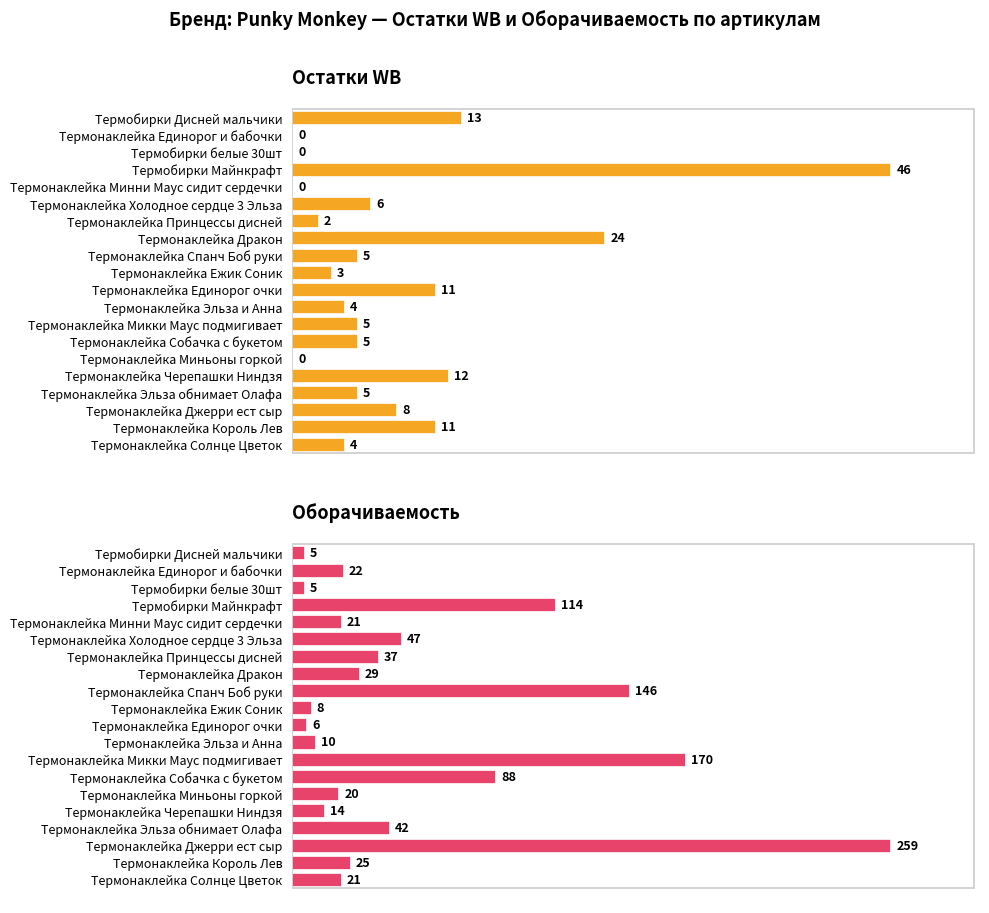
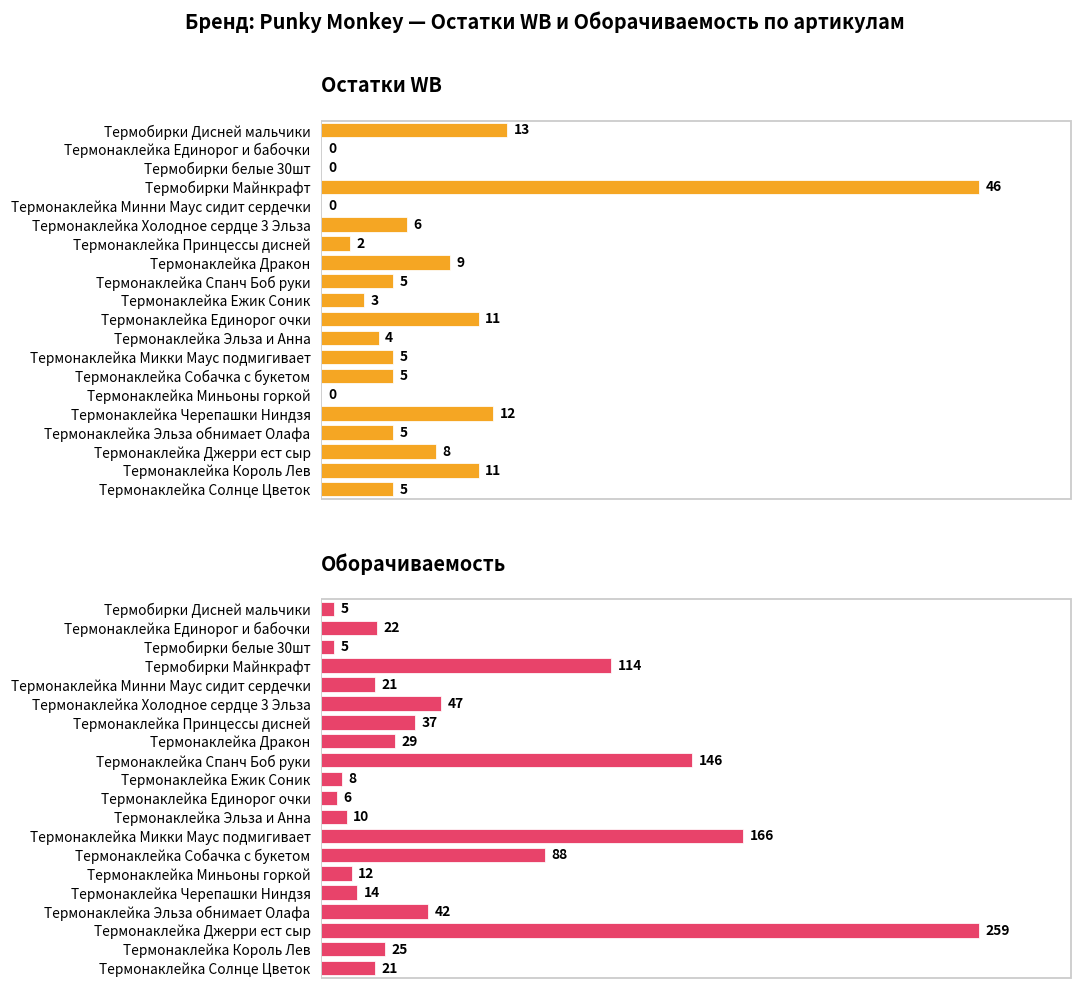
  {
    "Остатки WB": {
      "Термобирки Дисней мальчики": 13,
      "Термонаклейка Единорог и бабочки": 0,
      "Термобирки белые 30шт": 0,
      "Термобирки Майнкрафт": 46,
      "Термонаклейка Минни Маус сидит сердечки": 0,
      "Термонаклейка Холодное сердце 3 Эльза": 6,
      "Термонаклейка Принцессы дисней": 2,
-     "Термонаклейка Дракон": 24,
+     "Термонаклейка Дракон": 9,
      "Термонаклейка Спанч Боб руки": 5,
      "Термонаклейка Ежик Соник": 3,
      "Термонаклейка Единорог очки": 11,
      "Термонаклейка Эльза и Анна": 4,
      "Термонаклейка Микки Маус подмигивает": 5,
      "Термонаклейка Собачка с букетом": 5,
      "Термонаклейка Миньоны горкой": 0,
      "Термонаклейка Черепашки Ниндзя": 12,
      "Термонаклейка Эльза обнимает Олафа": 5,
      "Термонаклейка Джерри ест сыр": 8,
      "Термонаклейка Король Лев": 11,
-     "Термонаклейка Солнце Цветок": 4
+     "Термонаклейка Солнце Цветок": 5
    },
    "Оборачиваемость": {
      "Термобирки Дисней мальчики": 5,
      "Термонаклейка Единорог и бабочки": 22,
      "Термобирки белые 30шт": 5,
      "Термобирки Майнкрафт": 114,
      "Термонаклейка Минни Маус сидит сердечки": 21,
      "Термонаклейка Холодное сердце 3 Эльза": 47,
      "Термонаклейка Принцессы дисней": 37,
      "Термонаклейка Дракон": 29,
      "Термонаклейка Спанч Боб руки": 146,
      "Термонаклейка Ежик Соник": 8,
      "Термонаклейка Единорог очки": 6,
      "Термонаклейка Эльза и Анна": 10,
-     "Термонаклейка Микки Маус подмигивает": 170,
+     "Термонаклейка Микки Маус подмигивает": 166,
      "Термонаклейка Собачка с букетом": 88,
-     "Термонаклейка Миньоны горкой": 20,
+     "Термонаклейка Миньоны горкой": 12,
      "Термонаклейка Черепашки Ниндзя": 14,
      "Термонаклейка Эльза обнимает Олафа": 42,
      "Термонаклейка Джерри ест сыр": 259,
      "Термонаклейка Король Лев": 25,
      "Термонаклейка Солнце Цветок": 21
    }
  }
